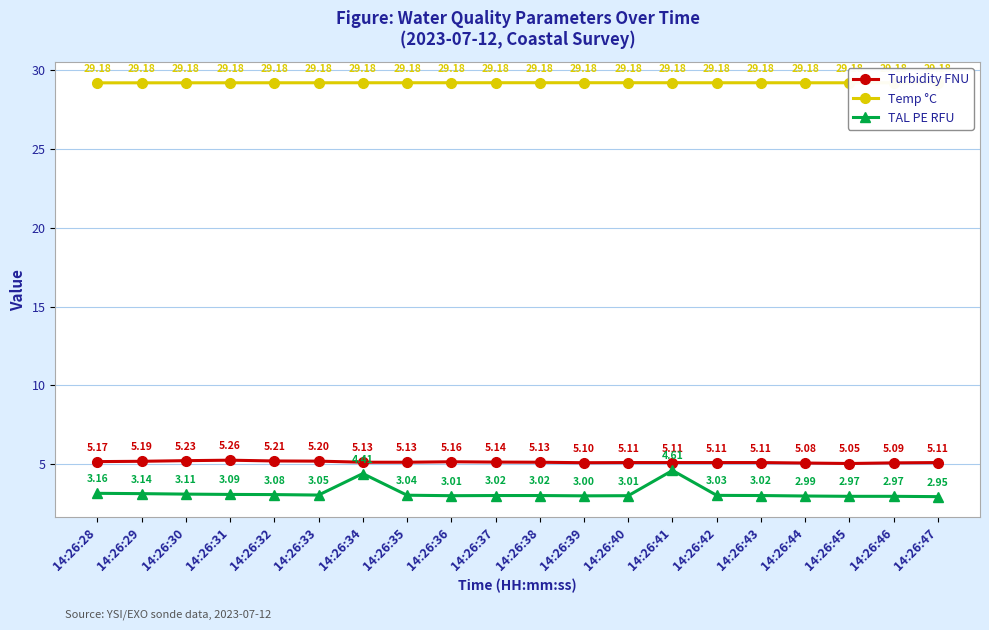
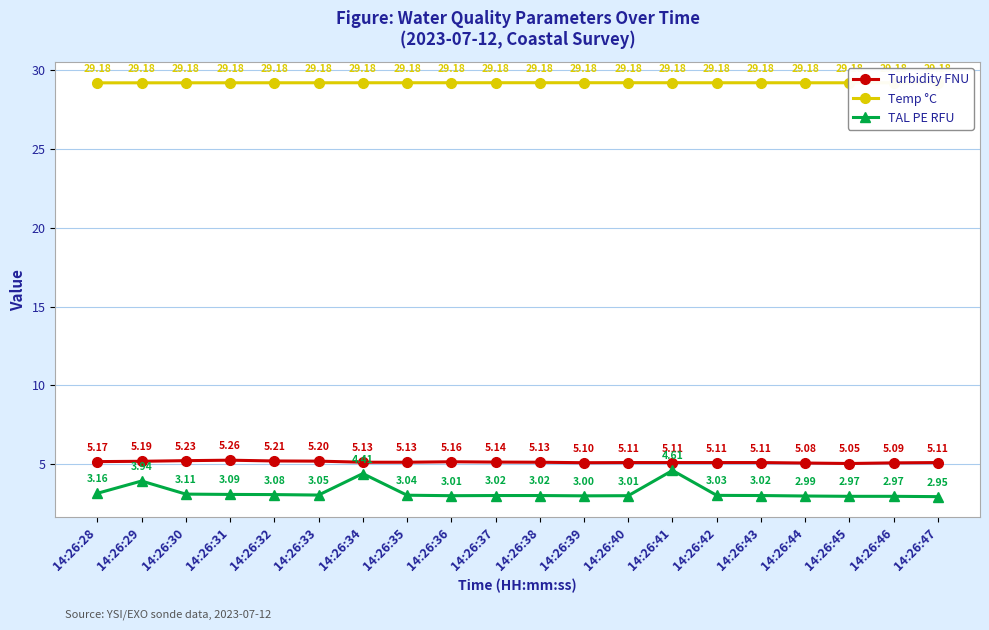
  {
    "Turbidity FNU": {
      "14:26:28": 5.17,
      "14:26:29": 5.19,
      "14:26:30": 5.23,
      "14:26:31": 5.26,
      "14:26:32": 5.21,
      "14:26:33": 5.20,
      "14:26:34": 5.13,
      "14:26:35": 5.13,
      "14:26:36": 5.16,
      "14:26:37": 5.14,
      "14:26:38": 5.13,
      "14:26:39": 5.10,
      "14:26:40": 5.11,
      "14:26:42": 5.11,
      "14:26:43": 5.11,
      "14:26:44": 5.08,
      "14:26:45": 5.05,
      "14:26:46": 5.09,
      "14:26:47": 5.11
    },
    "Temp °C": {
      "14:26:28": 29.18,
      "14:26:29": 29.18,
      "14:26:30": 29.18,
      "14:26:31": 29.18,
      "14:26:32": 29.18,
      "14:26:33": 29.18,
      "14:26:34": 29.18,
      "14:26:35": 29.18,
      "14:26:36": 29.18,
      "14:26:37": 29.18,
      "14:26:38": 29.18,
      "14:26:39": 29.18,
      "14:26:40": 29.18,
      "14:26:41": 29.18,
      "14:26:42": 29.18,
      "14:26:43": 29.18,
      "14:26:44": 29.18
    },
    "TAL PE RFU": {
      "14:26:28": 3.16,
-     "14:26:29": 3.14,
+     "14:26:29": 3.94,
      "14:26:30": 3.11,
      "14:26:31": 3.09,
      "14:26:32": 3.08,
      "14:26:33": 3.05,
      "14:26:35": 3.04,
      "14:26:36": 3.01,
      "14:26:37": 3.02,
      "14:26:38": 3.02,
      "14:26:39": 3.00,
      "14:26:40": 3.01,
      "14:26:42": 3.03,
      "14:26:43": 3.02,
      "14:26:44": 2.99,
      "14:26:45": 2.97,
      "14:26:46": 2.97,
      "14:26:47": 2.95
    }
  }
